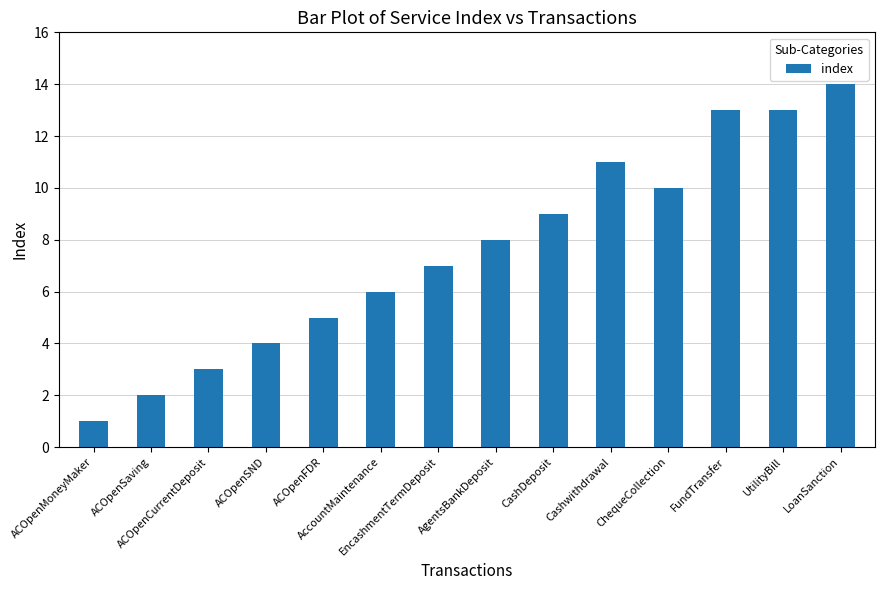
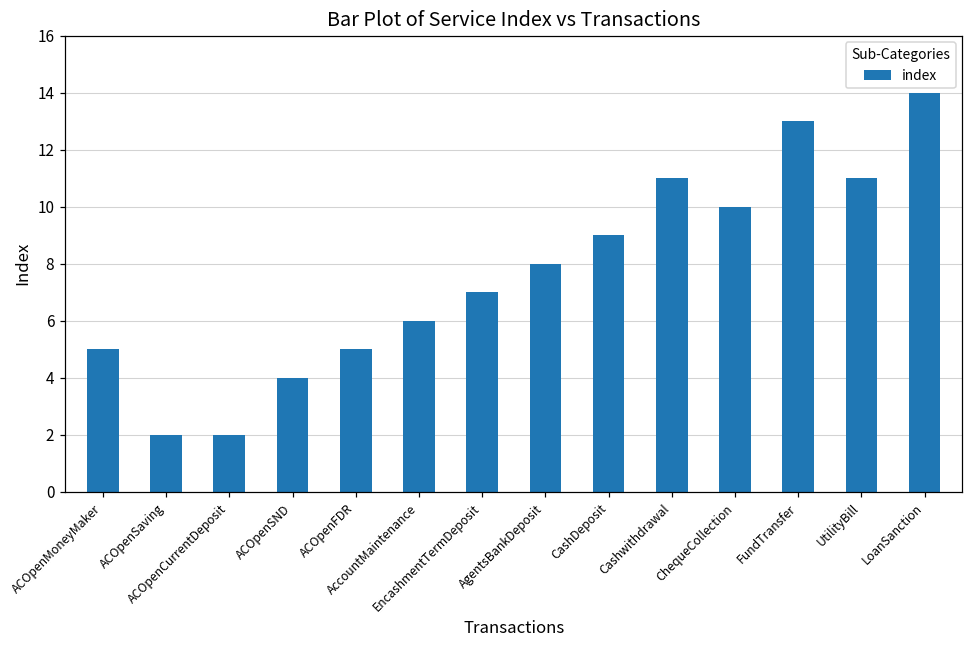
  {
-   "ACOpenMoneyMaker": 1,
+   "ACOpenMoneyMaker": 5,
    "ACOpenSaving": 2,
-   "ACOpenCurrentDeposit": 3,
+   "ACOpenCurrentDeposit": 2,
    "ACOpenSND": 4,
    "ACOpenFDR": 5,
    "AccountMaintenance": 6,
    "EncashmentTermDeposit": 7,
    "AgentsBankDeposit": 8,
    "CashDeposit": 9,
    "Cashwithdrawal": 11,
    "ChequeCollection": 10,
    "FundTransfer": 13,
-   "UtilityBill": 13,
+   "UtilityBill": 11,
    "LoanSanction": 14
  }
